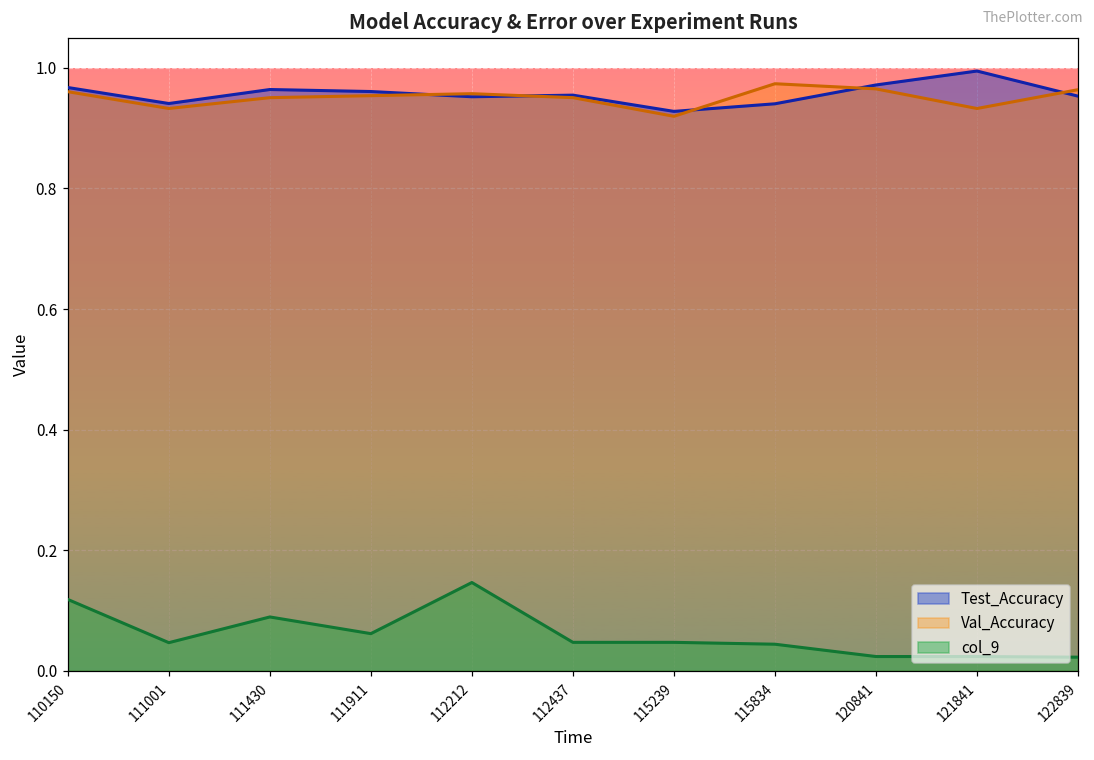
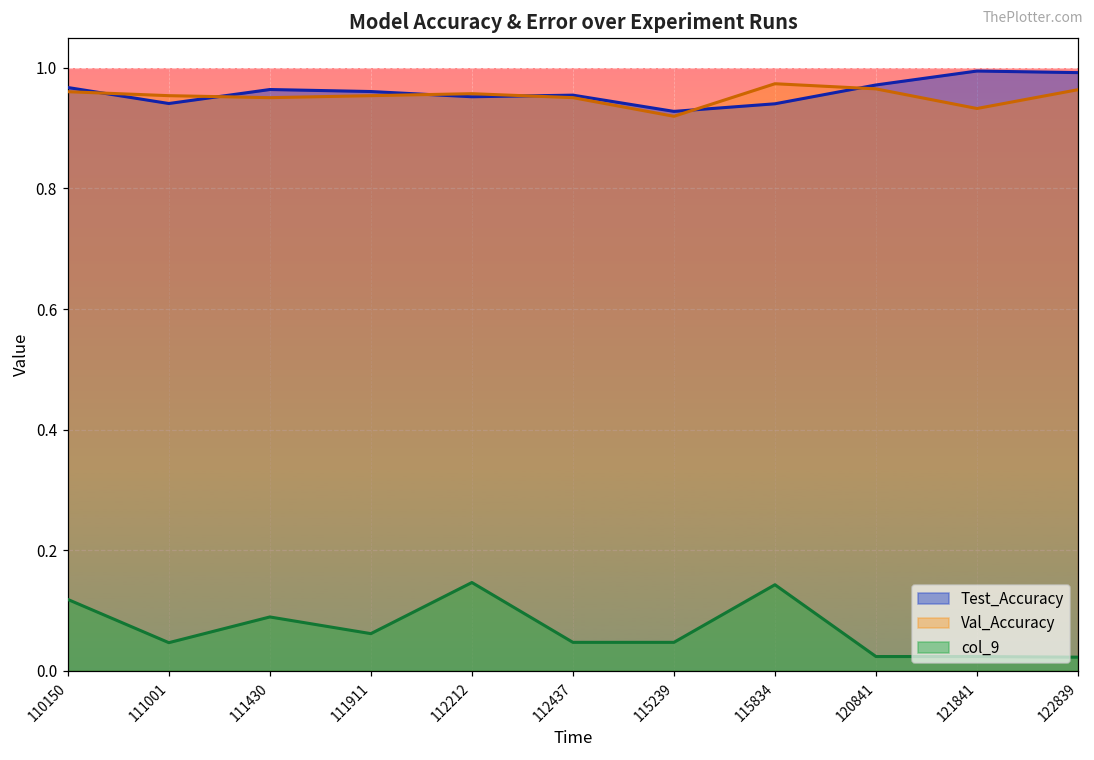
  {
    "Test_Accuracy": {
      "110150": 0.97,
      "111001": 0.94,
      "111430": 0.96,
      "111911": 0.96,
      "112212": 0.95,
      "115239": 0.93,
      "115834": 0.94,
      "120841": 0.97,
      "121841": 0.99,
-     "122839": 0.95
+     "122839": 0.99
    },
    "Val_Accuracy": {
      "110150": 0.96,
-     "111001": 0.93,
+     "111001": 0.95,
      "111430": 0.95,
      "111911": 0.95,
      "112212": 0.96,
      "115239": 0.92,
      "115834": 0.97,
      "120841": 0.97,
      "121841": 0.93,
      "122839": 0.96
    },
    "col_9": {
      "110150": 0.12,
      "111001": 0.05,
      "111430": 0.09,
      "111911": 0.06,
      "112212": 0.15,
      "112437": 0.05,
      "115239": 0.05,
-     "115834": 0.04,
+     "115834": 0.14,
      "120841": 0.02,
      "122839": 0.02
    }
  }
